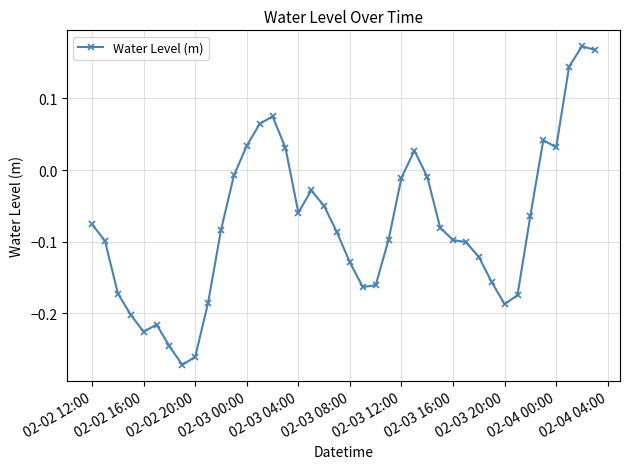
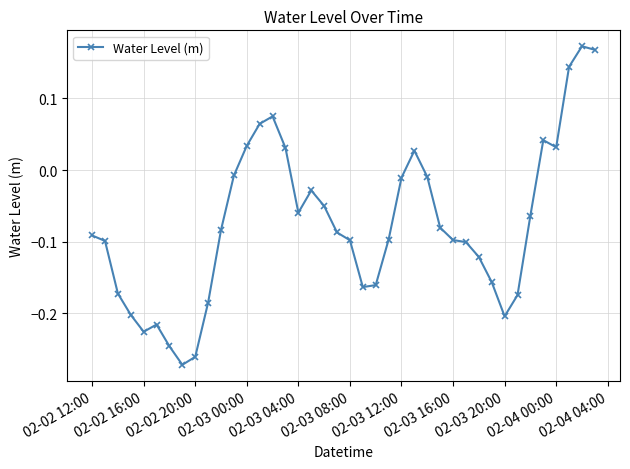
  {
-   "02-02 12:00": -0.08,
+   "02-02 12:00": -0.09,
    "02-02 16:00": -0.23,
    "02-02 20:00": -0.26,
    "02-03 00:00": 0.03,
    "02-03 04:00": -0.06,
-   "02-03 08:00": -0.13,
+   "02-03 08:00": -0.10,
    "02-03 12:00": -0.01,
    "02-03 16:00": -0.10,
-   "02-03 20:00": -0.19,
+   "02-03 20:00": -0.20,
    "02-04 00:00": 0.03
  }
